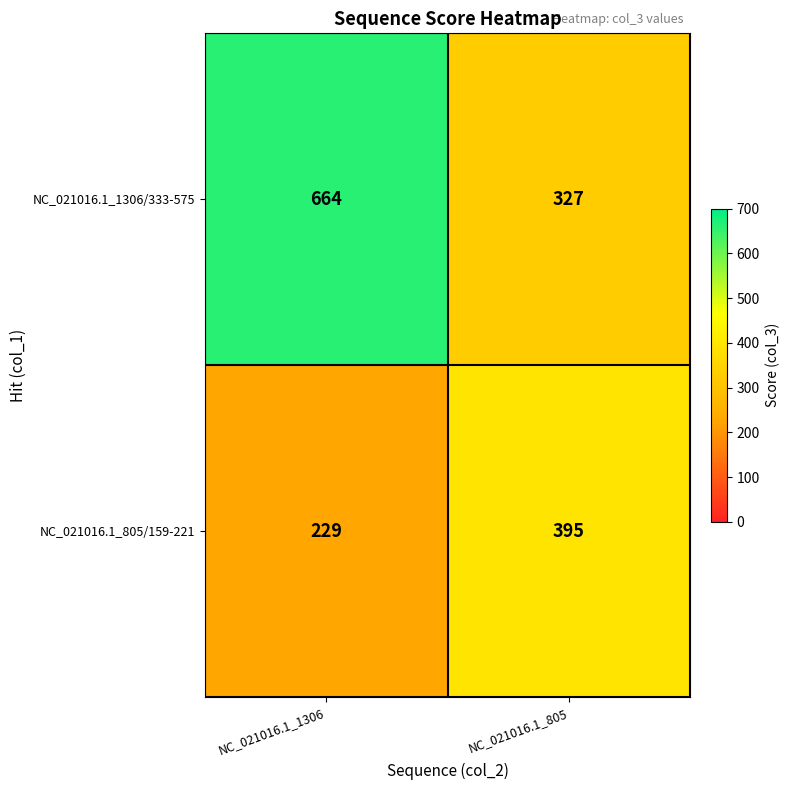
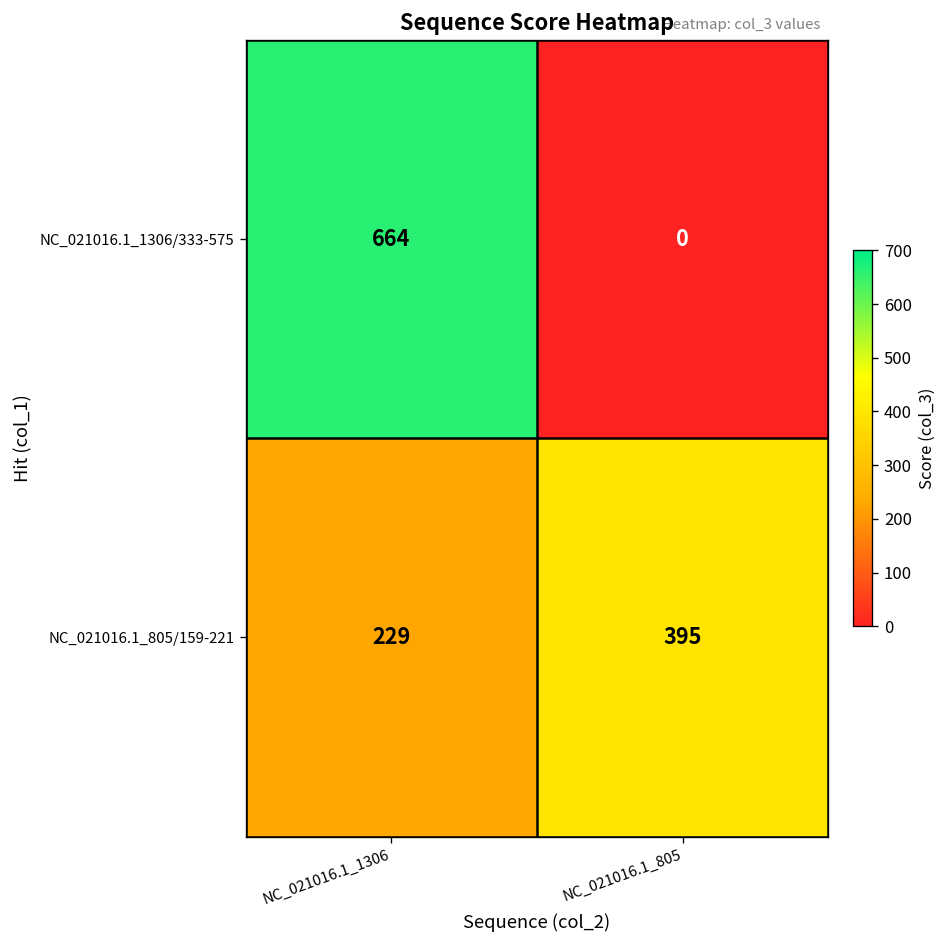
  {
    "NC_021016.1_1306/333-575": {
      "NC_021016.1_1306": 664,
-     "NC_021016.1_805": 327
+     "NC_021016.1_805": 0
    },
    "NC_021016.1_805/159-221": {
      "NC_021016.1_1306": 229,
      "NC_021016.1_805": 395
    }
  }
